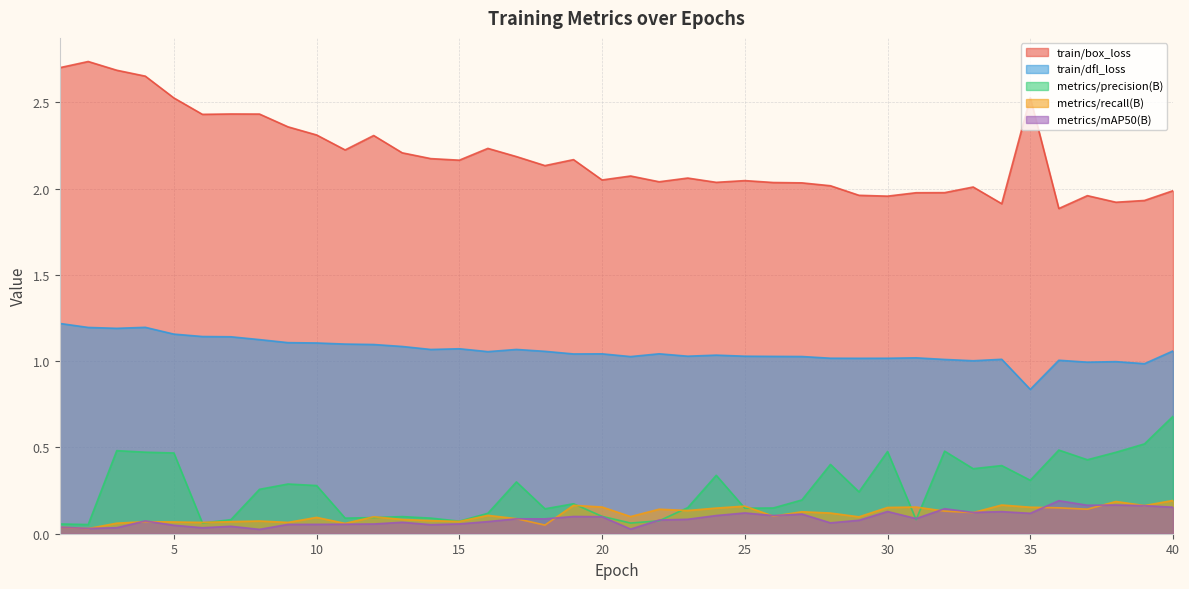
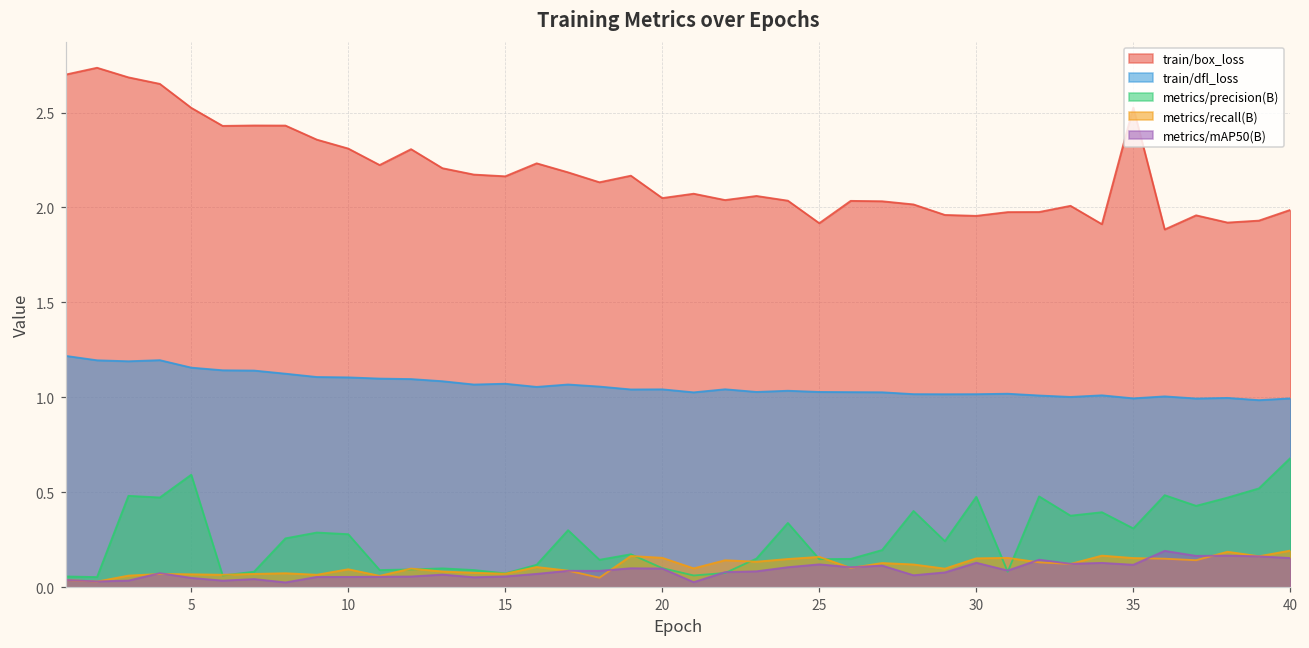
  {
    "train/box_loss": {
      "5": 2.52,
      "10": 2.31,
      "15": 2.16,
      "20": 2.05,
-     "25": 2.05,
+     "25": 1.92,
      "30": 1.96,
      "40": 1.99
    },
    "train/dfl_loss": {
      "5": 1.16,
      "10": 1.11,
      "15": 1.07,
      "20": 1.04,
      "25": 1.03,
      "30": 1.02,
-     "35": 0.84,
-     "40": 1.06
+     "35": 0.99,
+     "40": 0.99
    },
    "metrics/precision(B)": {
-     "5": 0.47,
+     "5": 0.59,
      "10": 0.28,
      "30": 0.48,
      "35": 0.31,
      "40": 0.68
    },
    "metrics/recall(B)": {
      "5": 0.07,
      "10": 0.09,
      "20": 0.15,
      "30": 0.15,
      "35": 0.15,
      "40": 0.19
    },
    "metrics/mAP50(B)": {
      "5": 0.05,
      "10": 0.05,
      "25": 0.12,
      "30": 0.13,
      "35": 0.12,
      "40": 0.15
    }
  }
